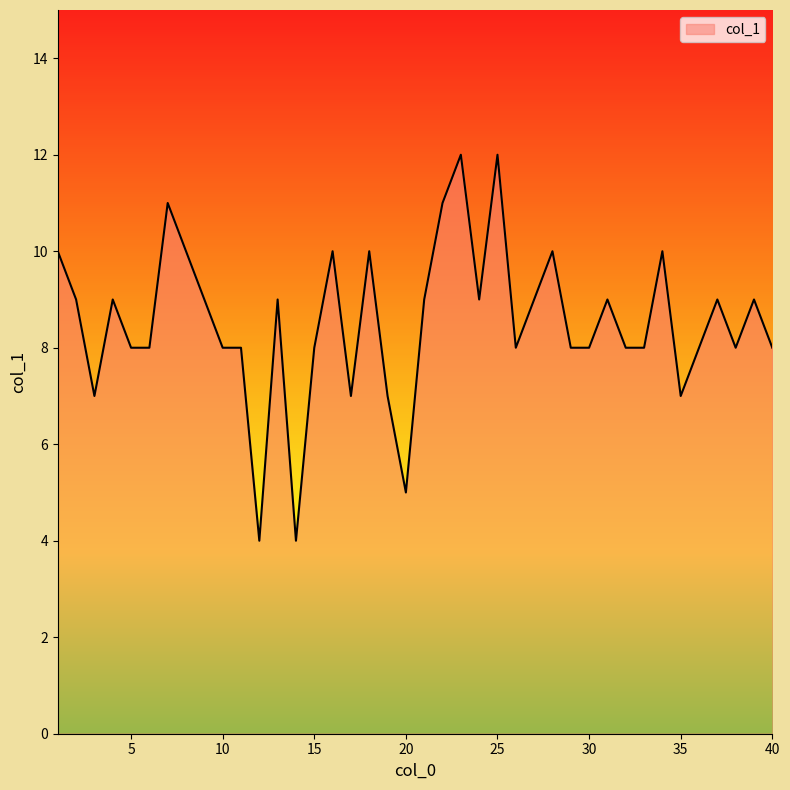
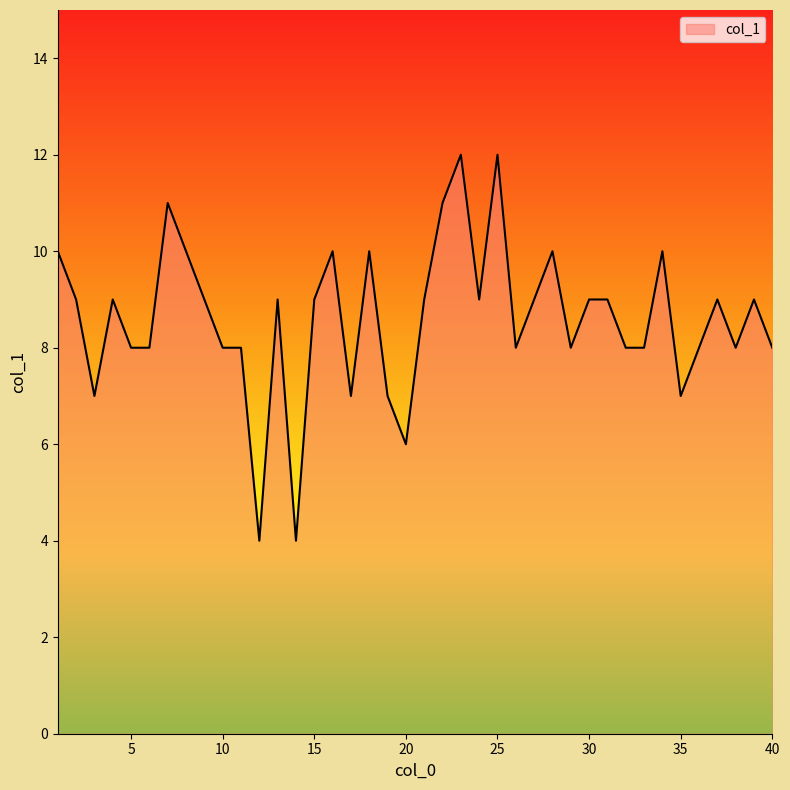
  {
    "5": 8,
    "10": 8,
-   "15": 8,
-   "20": 5,
+   "15": 9,
+   "20": 6,
    "25": 12,
-   "30": 8,
+   "30": 9,
    "35": 7,
    "40": 8
  }
